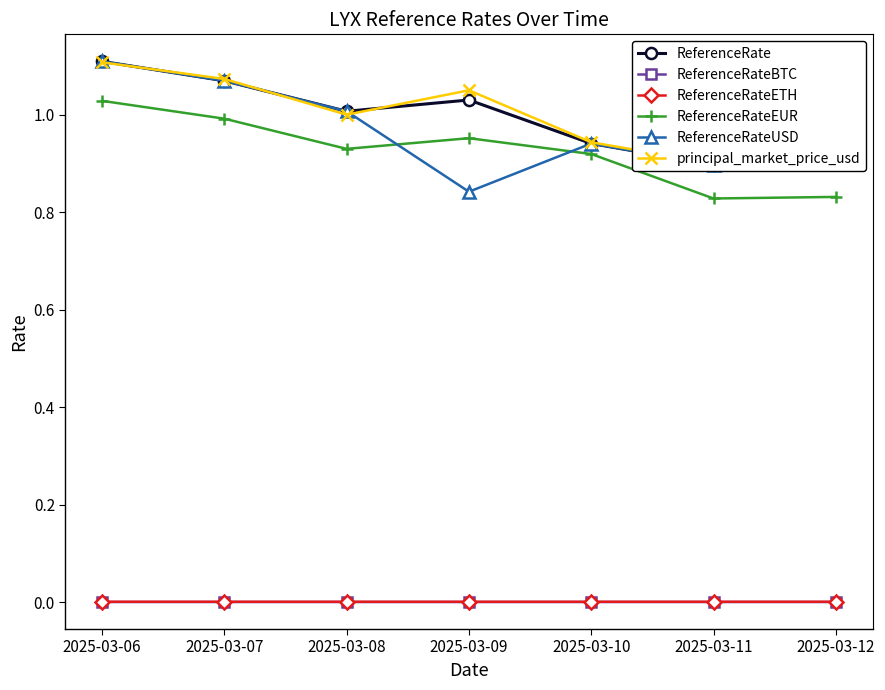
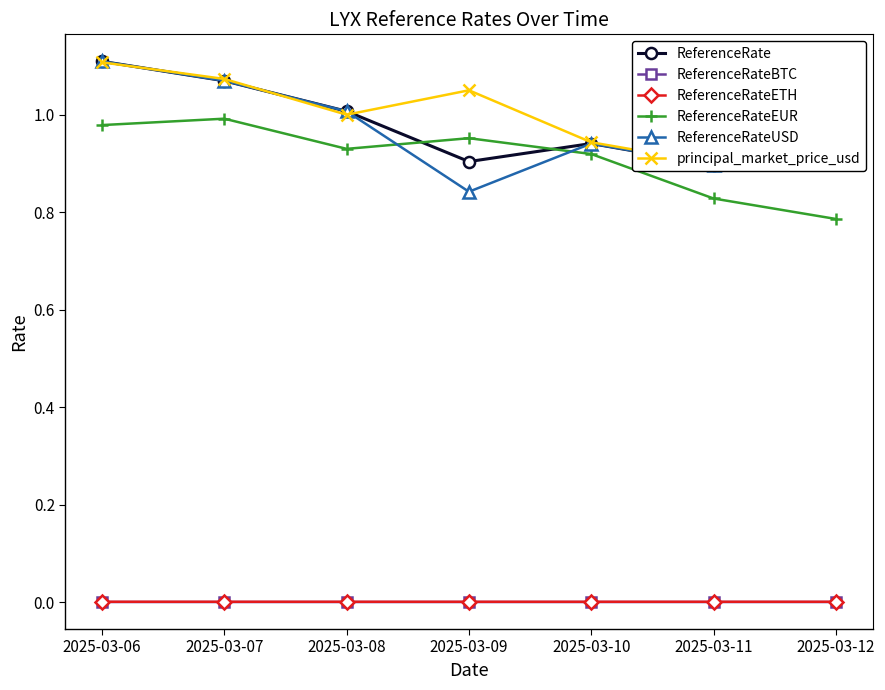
  {
    "ReferenceRate": {
-     "2025-03-09": 1.03
+     "2025-03-09": 0.90
    },
    "ReferenceRateETH": {
      "2025-03-06": 0.00,
      "2025-03-07": 0.00,
      "2025-03-08": 0.00,
      "2025-03-09": 0.00,
      "2025-03-10": 0.00,
      "2025-03-11": 0.00,
      "2025-03-12": 0.00
    },
    "ReferenceRateEUR": {
-     "2025-03-06": 1.03,
+     "2025-03-06": 0.98,
      "2025-03-07": 0.99,
      "2025-03-08": 0.93,
      "2025-03-09": 0.95,
      "2025-03-10": 0.92,
      "2025-03-11": 0.83,
-     "2025-03-12": 0.83
+     "2025-03-12": 0.79
    },
    "ReferenceRateUSD": {
      "2025-03-09": 0.84
    },
    "principal_market_price_usd": {
      "2025-03-08": 1.00,
      "2025-03-09": 1.05
    }
  }
